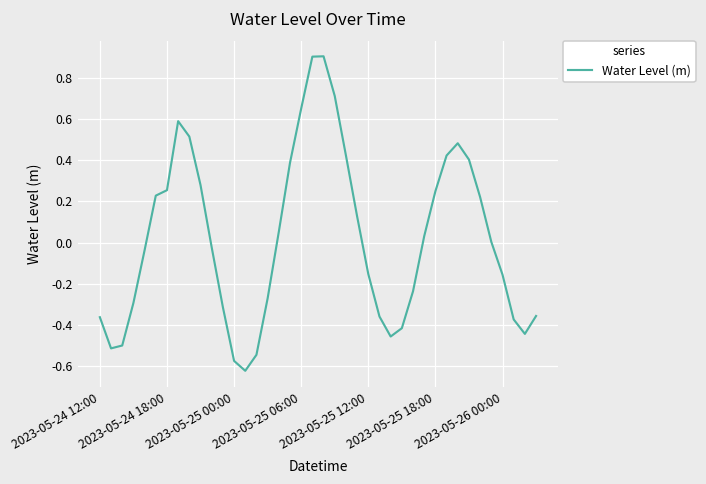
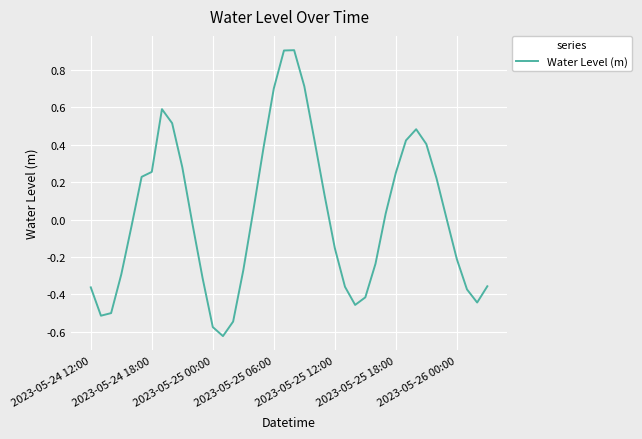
  {
    "2023-05-24 12:00": -0.36,
    "2023-05-24 18:00": 0.25,
    "2023-05-25 00:00": -0.57,
-   "2023-05-25 06:00": 0.65,
+   "2023-05-25 06:00": 0.70,
    "2023-05-25 12:00": -0.15,
    "2023-05-25 18:00": 0.25,
-   "2023-05-26 00:00": -0.16
+   "2023-05-26 00:00": -0.21
  }
